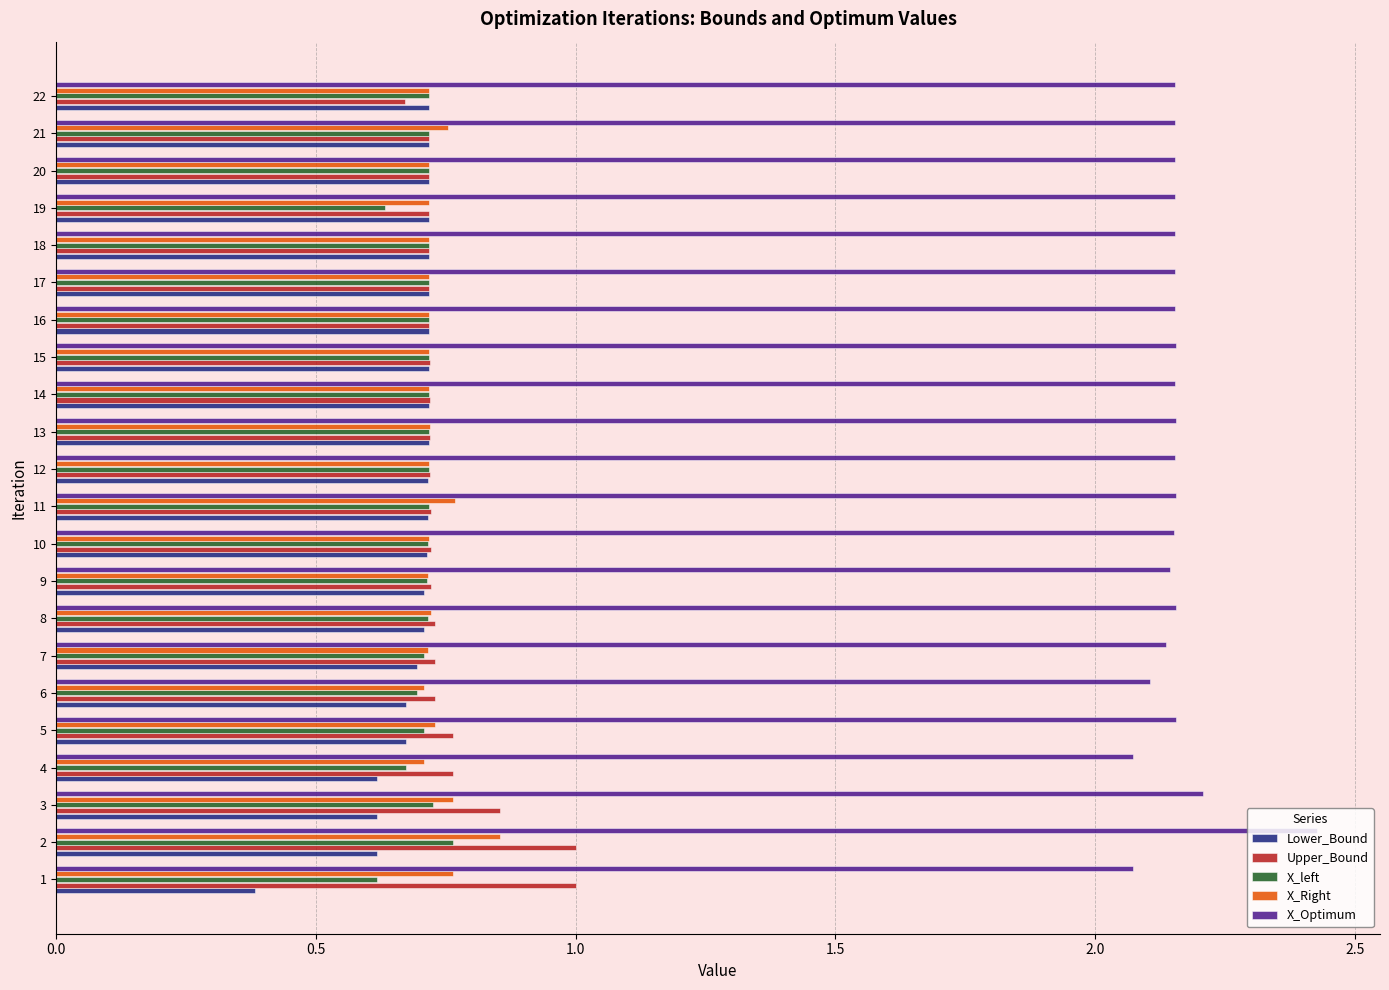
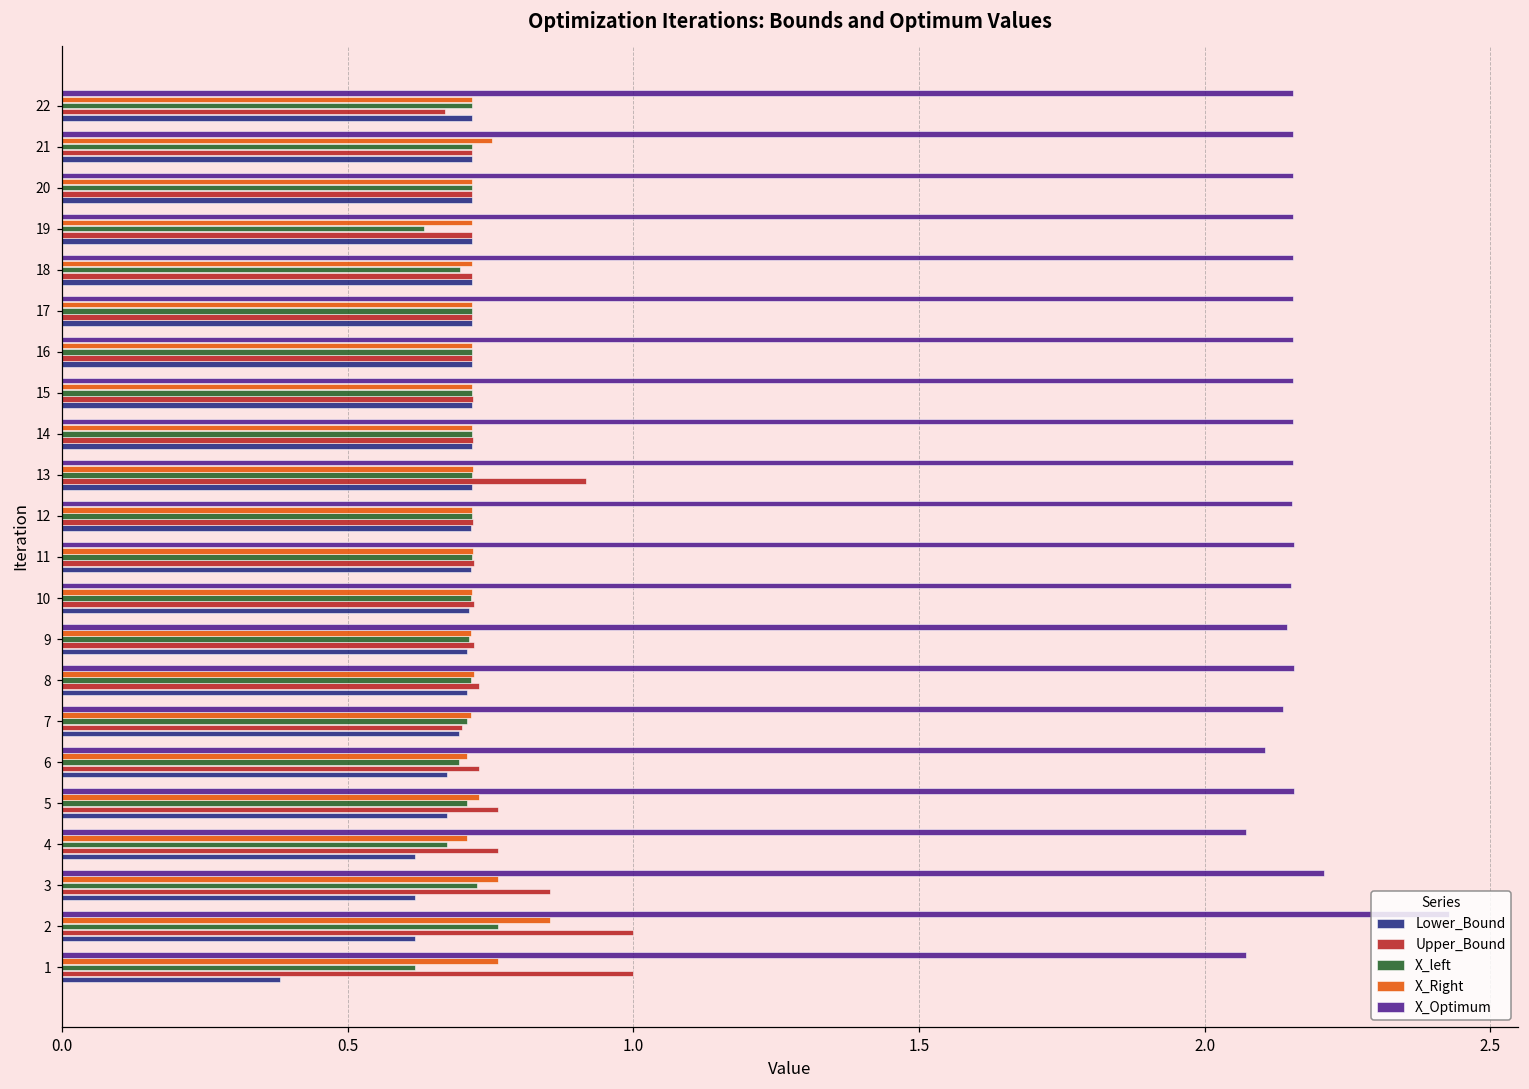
  {
    "Upper_Bound": {
      "22": 0.67,
      "21": 0.72,
      "20": 0.72,
      "19": 0.72,
      "18": 0.72,
      "17": 0.72,
      "16": 0.72,
      "15": 0.72,
      "14": 0.72,
-     "13": 0.72,
+     "13": 0.92,
      "12": 0.72,
      "11": 0.72,
      "10": 0.72,
      "9": 0.72,
      "8": 0.73,
-     "7": 0.73,
+     "7": 0.70,
      "6": 0.73,
      "5": 0.76,
      "4": 0.76,
      "3": 0.85,
      "2": 1.00,
      "1": 1.00
    },
    "X_left": {
      "22": 0.72,
      "21": 0.72,
      "20": 0.72,
      "19": 0.63,
-     "18": 0.72,
+     "18": 0.70,
      "17": 0.72,
      "16": 0.72,
      "15": 0.72,
      "14": 0.72,
      "13": 0.72,
      "12": 0.72,
      "11": 0.72,
      "10": 0.72,
      "9": 0.71,
      "8": 0.72,
      "7": 0.71,
      "6": 0.70,
      "5": 0.71,
      "4": 0.67,
      "3": 0.73,
      "2": 0.76,
      "1": 0.62
    },
    "X_Right": {
      "22": 0.72,
      "21": 0.75,
      "20": 0.72,
      "19": 0.72,
      "18": 0.72,
      "17": 0.72,
      "16": 0.72,
      "15": 0.72,
      "14": 0.72,
      "13": 0.72,
      "12": 0.72,
-     "11": 0.77,
+     "11": 0.72,
      "10": 0.72,
      "9": 0.72,
      "8": 0.72,
      "7": 0.72,
      "6": 0.71,
      "5": 0.73,
      "4": 0.71,
      "3": 0.76,
      "2": 0.85,
      "1": 0.76
    }
  }
